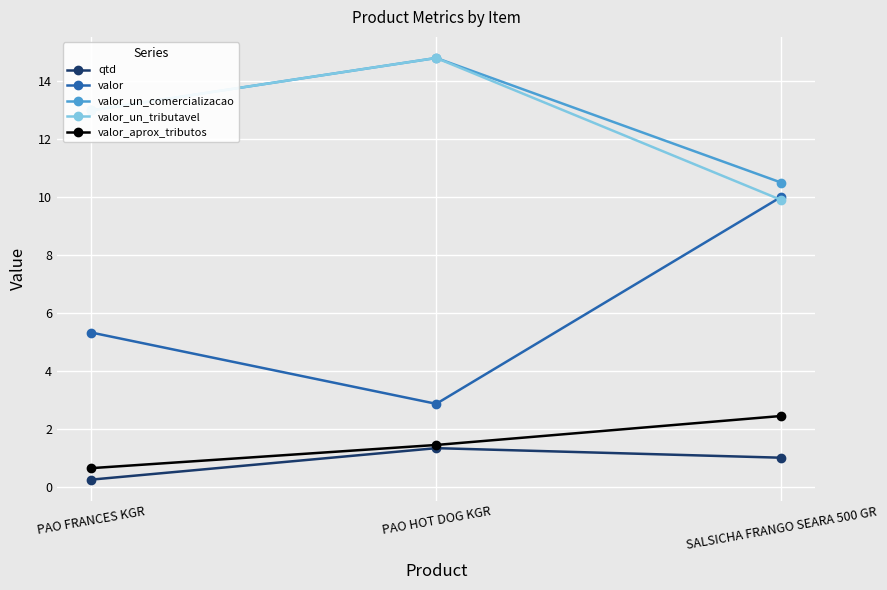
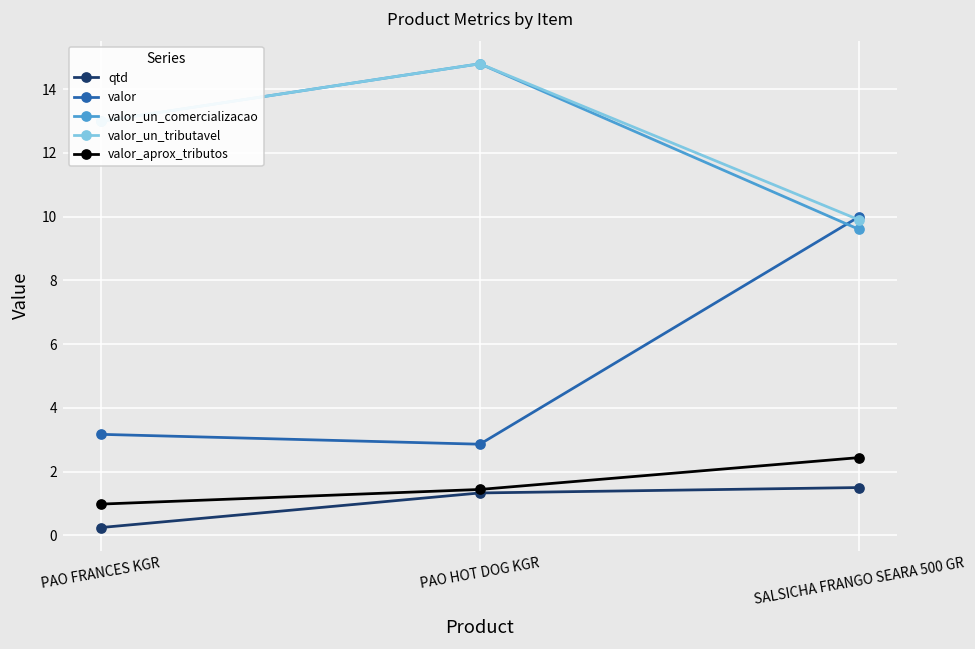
  {
    "qtd": {
      "PAO FRANCES KGR": 0.2,
      "PAO HOT DOG KGR": 1.3,
-     "SALSICHA FRANGO SEARA 500 GR": 1.0
+     "SALSICHA FRANGO SEARA 500 GR": 1.5
    },
    "valor": {
-     "PAO FRANCES KGR": 5.3,
+     "PAO FRANCES KGR": 3.2,
      "PAO HOT DOG KGR": 2.9,
      "SALSICHA FRANGO SEARA 500 GR": 10.0
    },
    "valor_un_comercializacao": {
-     "SALSICHA FRANGO SEARA 500 GR": 10.5
+     "SALSICHA FRANGO SEARA 500 GR": 9.6
    },
    "valor_un_tributavel": {
      "SALSICHA FRANGO SEARA 500 GR": 9.9
    },
    "valor_aprox_tributos": {
-     "PAO FRANCES KGR": 0.6,
+     "PAO FRANCES KGR": 1.0,
      "PAO HOT DOG KGR": 1.4,
      "SALSICHA FRANGO SEARA 500 GR": 2.4
    }
  }
